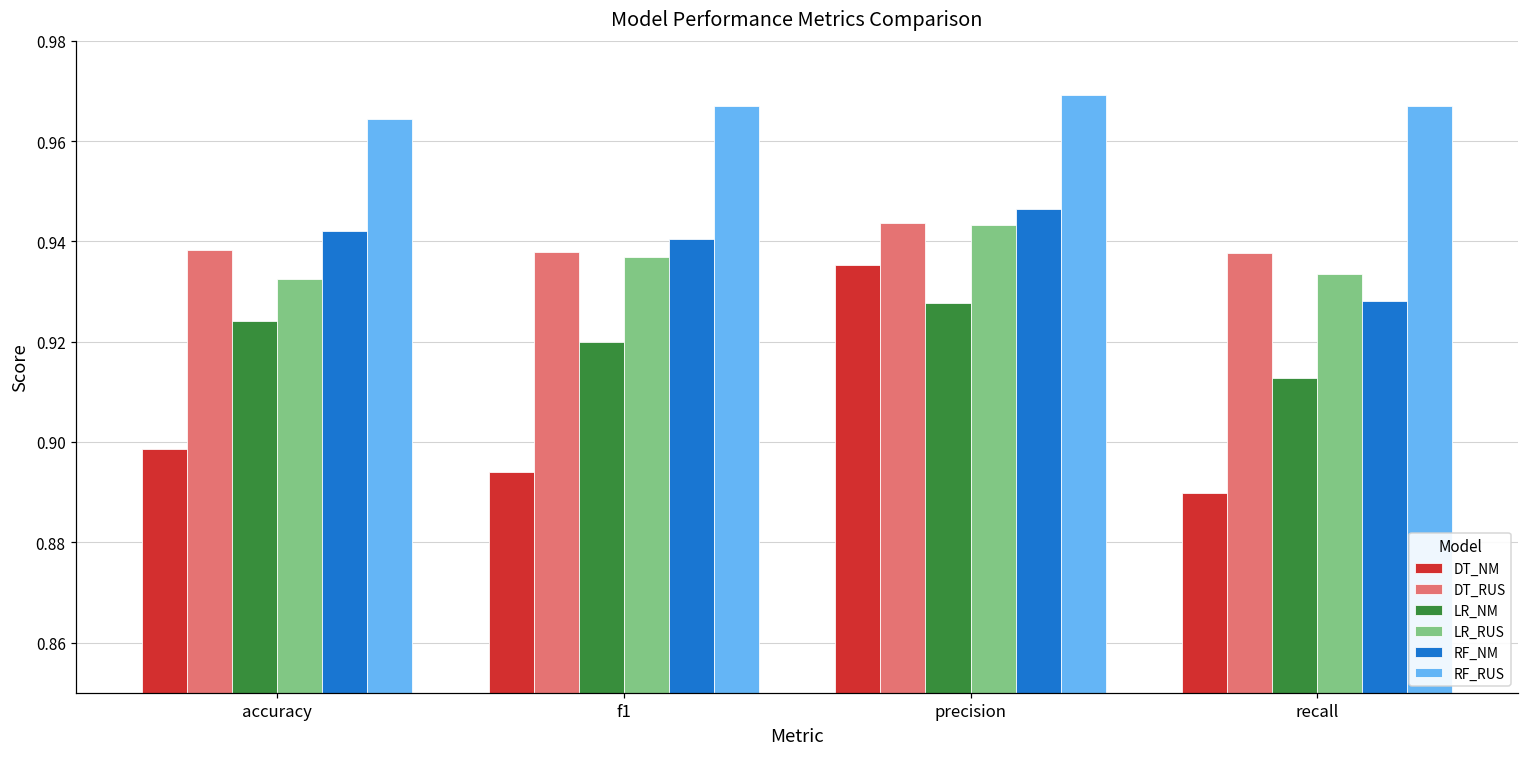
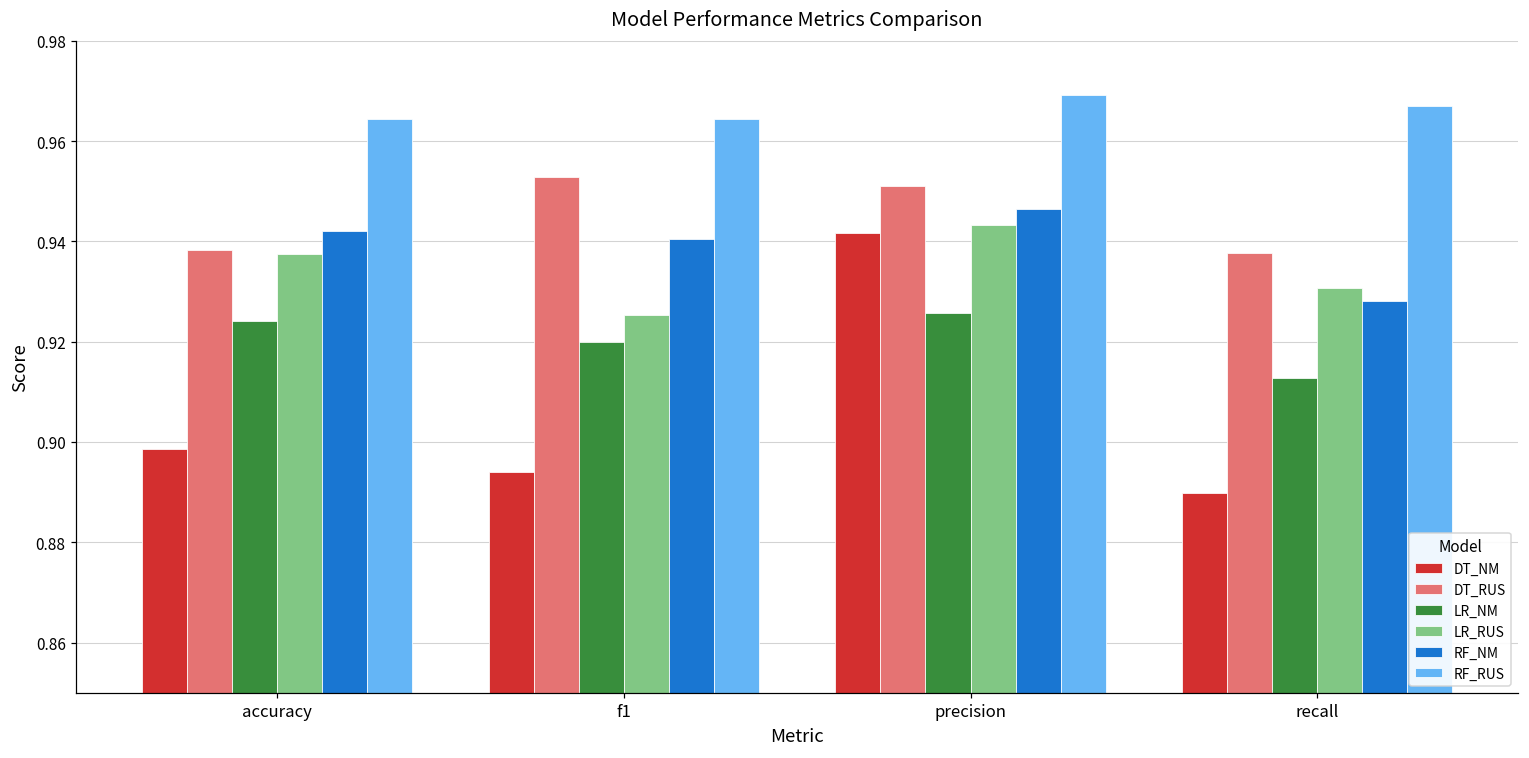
  {
    "DT_NM": {
      "accuracy": 0.899,
      "f1": 0.894,
-     "precision": 0.935,
+     "precision": 0.942,
      "recall": 0.890
    },
    "DT_RUS": {
      "accuracy": 0.938,
-     "f1": 0.938,
-     "precision": 0.944,
+     "f1": 0.953,
+     "precision": 0.951,
      "recall": 0.938
    },
    "LR_NM": {
      "accuracy": 0.924,
      "f1": 0.920,
-     "precision": 0.928,
+     "precision": 0.926,
      "recall": 0.913
    },
    "LR_RUS": {
-     "accuracy": 0.932,
-     "f1": 0.937,
+     "accuracy": 0.937,
+     "f1": 0.925,
      "precision": 0.943,
-     "recall": 0.933
+     "recall": 0.931
    },
    "RF_NM": {
      "accuracy": 0.942,
      "f1": 0.940,
      "precision": 0.946,
      "recall": 0.928
    },
    "RF_RUS": {
      "accuracy": 0.964,
-     "f1": 0.967,
+     "f1": 0.964,
      "precision": 0.969,
      "recall": 0.967
    }
  }
